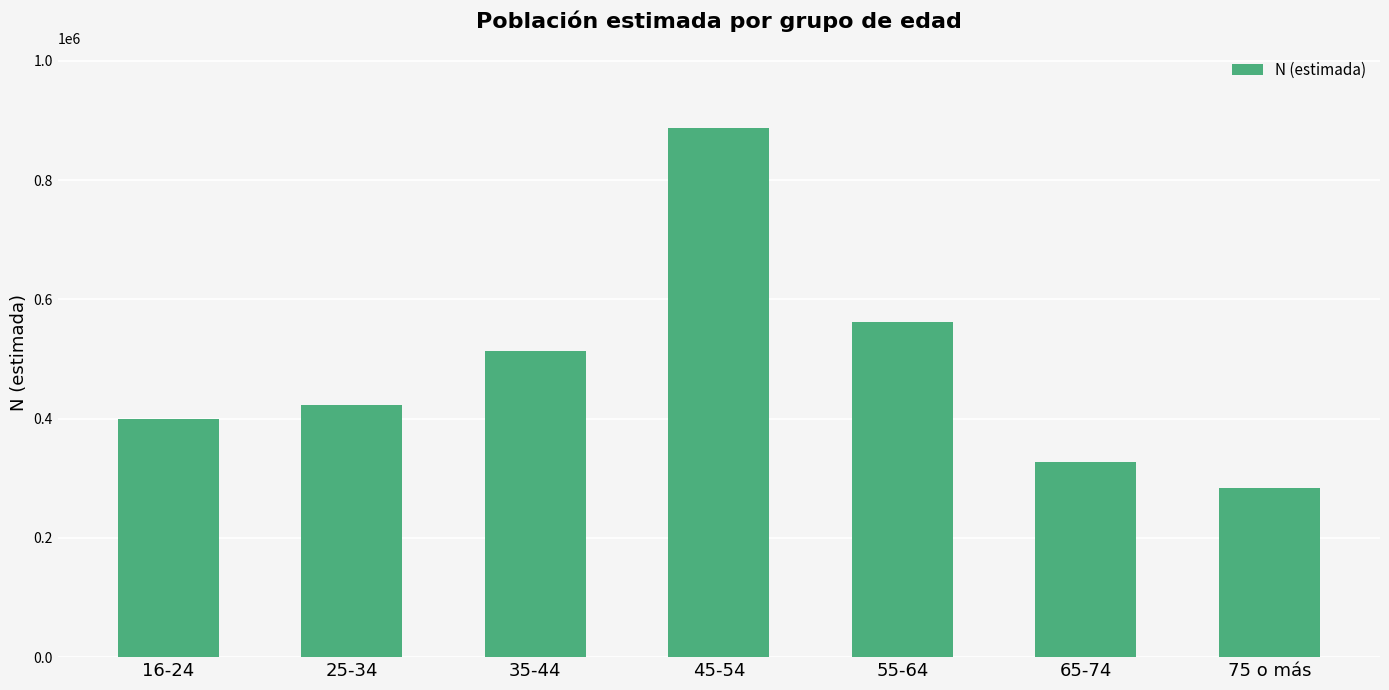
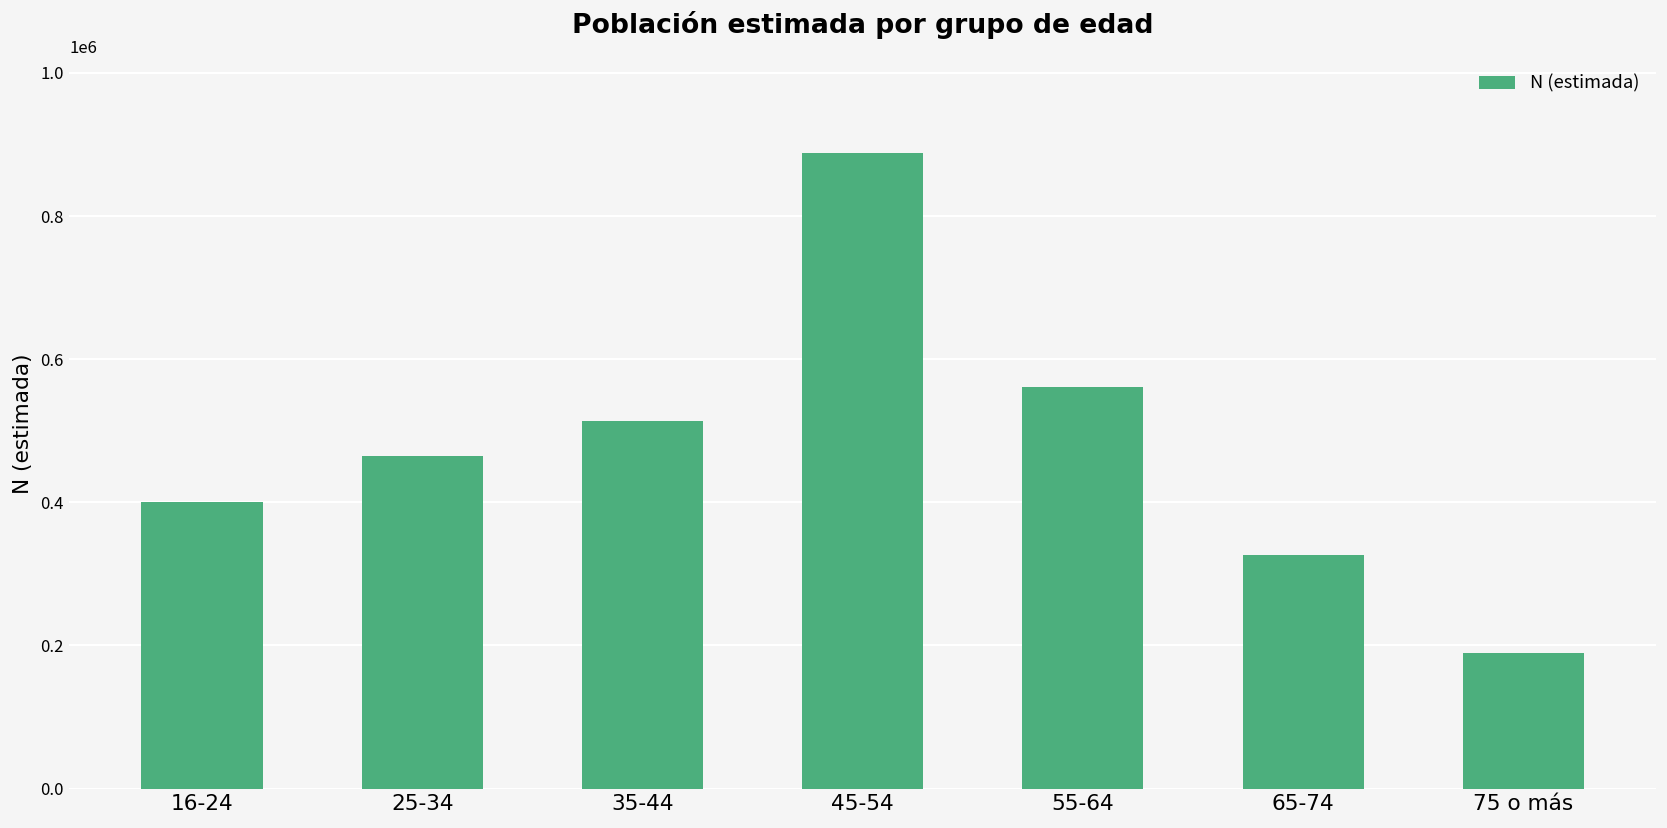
  {
    "16-24": 400000,
-   "25-34": 420000,
+   "25-34": 460000,
    "35-44": 510000,
    "45-54": 890000,
    "55-64": 560000,
    "65-74": 330000,
-   "75 o más": 280000
+   "75 o más": 190000
  }
